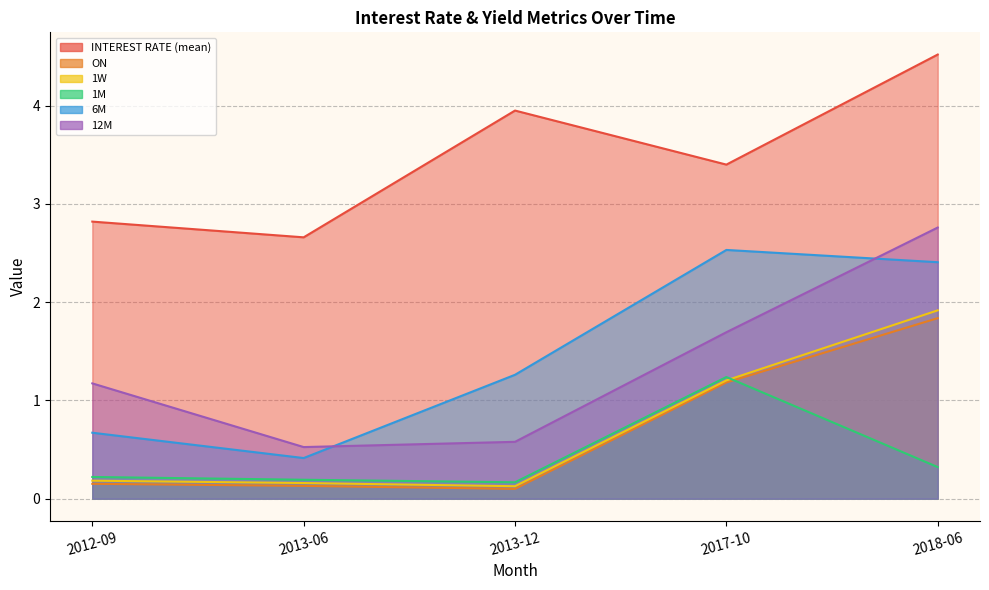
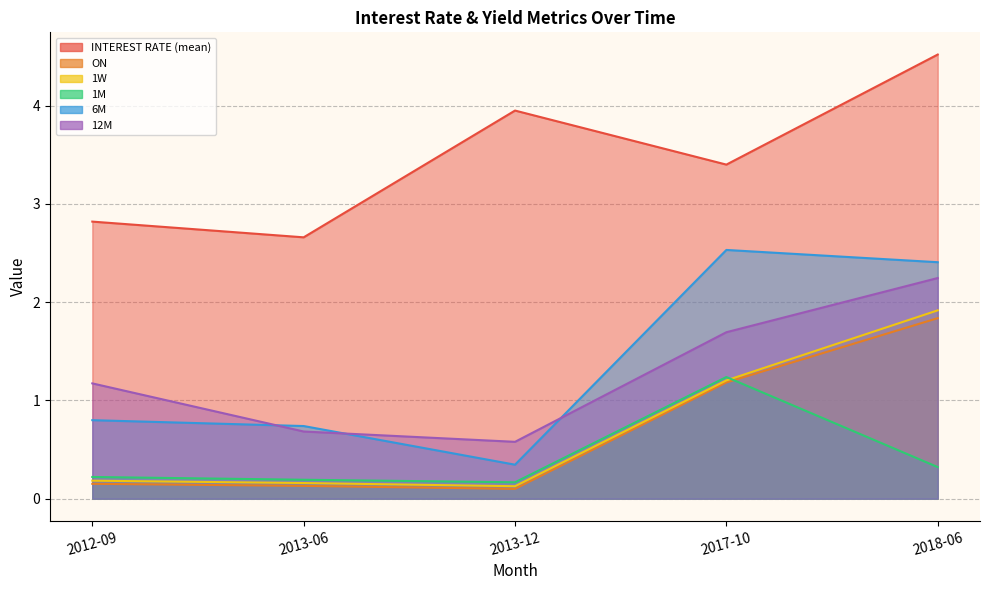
  {
    "1M": {
      "2012-09": 0.2,
      "2013-06": 0.2,
      "2013-12": 0.2,
      "2017-10": 1.2,
      "2018-06": 0.3
    },
    "6M": {
-     "2012-09": 0.7,
-     "2013-06": 0.4,
-     "2013-12": 1.3,
+     "2012-09": 0.8,
+     "2013-06": 0.7,
+     "2013-12": 0.3,
      "2017-10": 2.5,
      "2018-06": 2.4
    },
    "12M": {
      "2012-09": 1.2,
-     "2013-06": 0.5,
+     "2013-06": 0.7,
      "2013-12": 0.6,
      "2017-10": 1.7,
-     "2018-06": 2.8
+     "2018-06": 2.2
    }
  }
